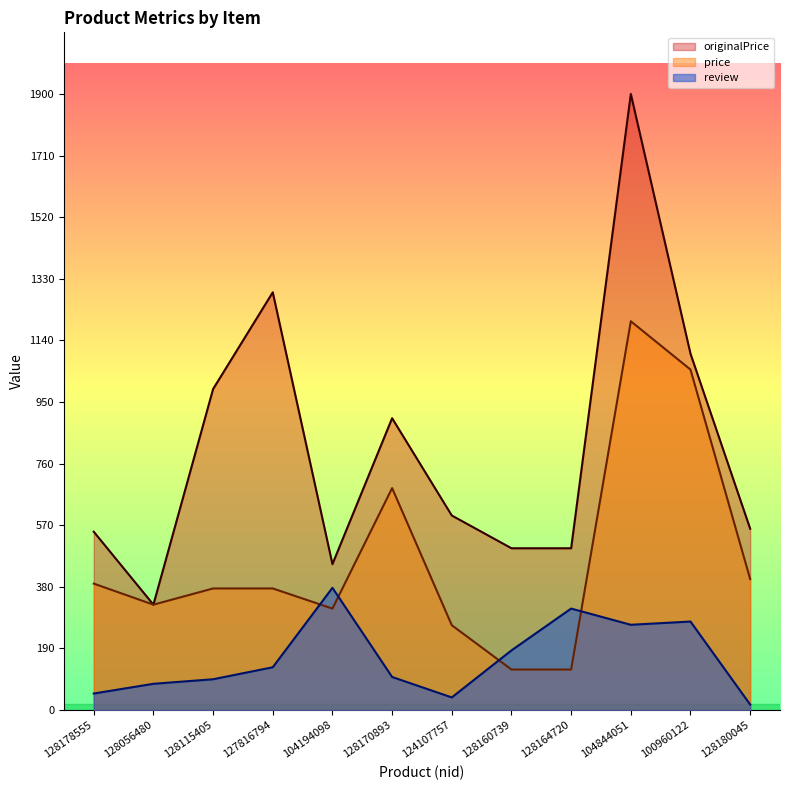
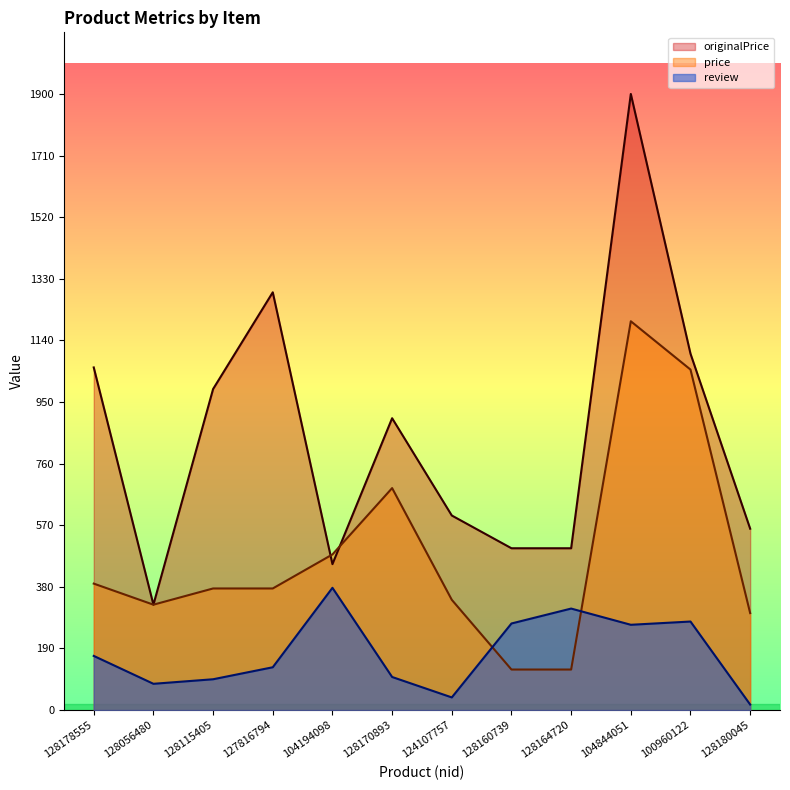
  {
    "originalPrice": {
-     "128178555": 550,
+     "128178555": 1060,
      "128115405": 990,
      "127816794": 1290,
      "104194098": 450,
      "128170893": 900,
      "124107757": 600,
      "128160739": 500,
      "128164720": 500,
      "104844051": 1900,
      "100960122": 1100,
      "128180045": 560
    },
    "price": {
      "128178555": 390,
      "128115405": 380,
      "127816794": 380,
-     "104194098": 310,
+     "104194098": 480,
      "128170893": 680,
-     "124107757": 260,
+     "124107757": 340,
      "128160739": 130,
      "128164720": 130,
      "104844051": 1200,
      "100960122": 1050,
-     "128180045": 400
+     "128180045": 300
    },
    "review": {
-     "128178555": 50,
+     "128178555": 170,
      "128056480": 80,
      "128115405": 100,
      "127816794": 130,
      "104194098": 380,
      "128170893": 100,
      "124107757": 40,
-     "128160739": 180,
+     "128160739": 270,
      "128164720": 310,
      "104844051": 260,
      "100960122": 270,
      "128180045": 20
    }
  }
